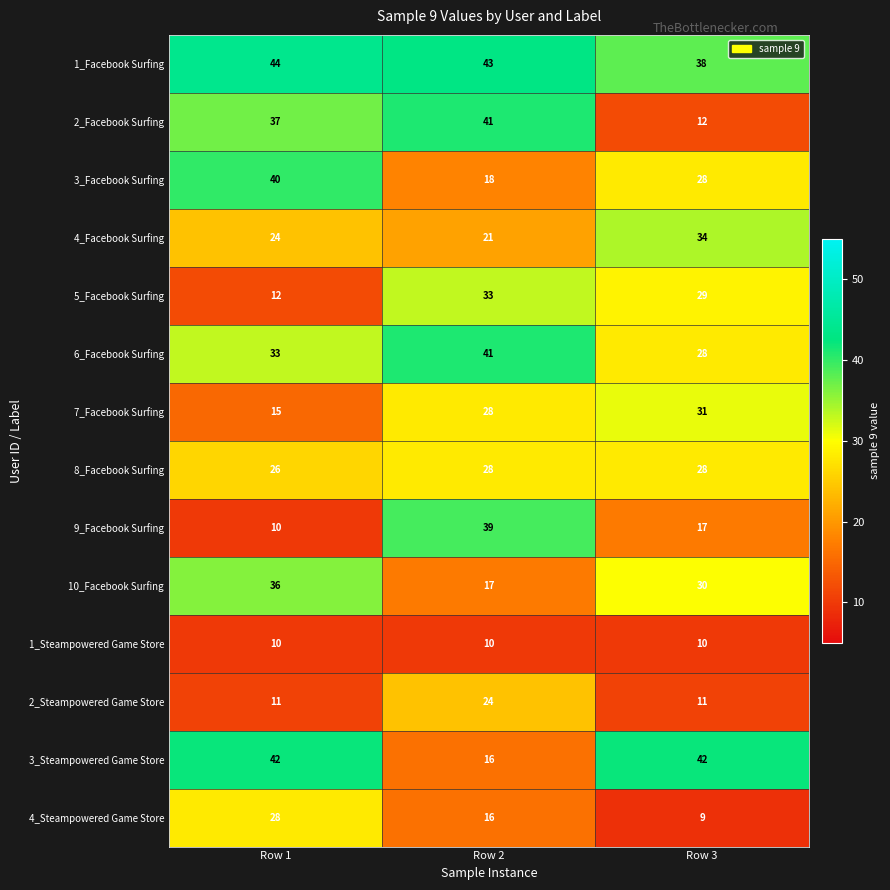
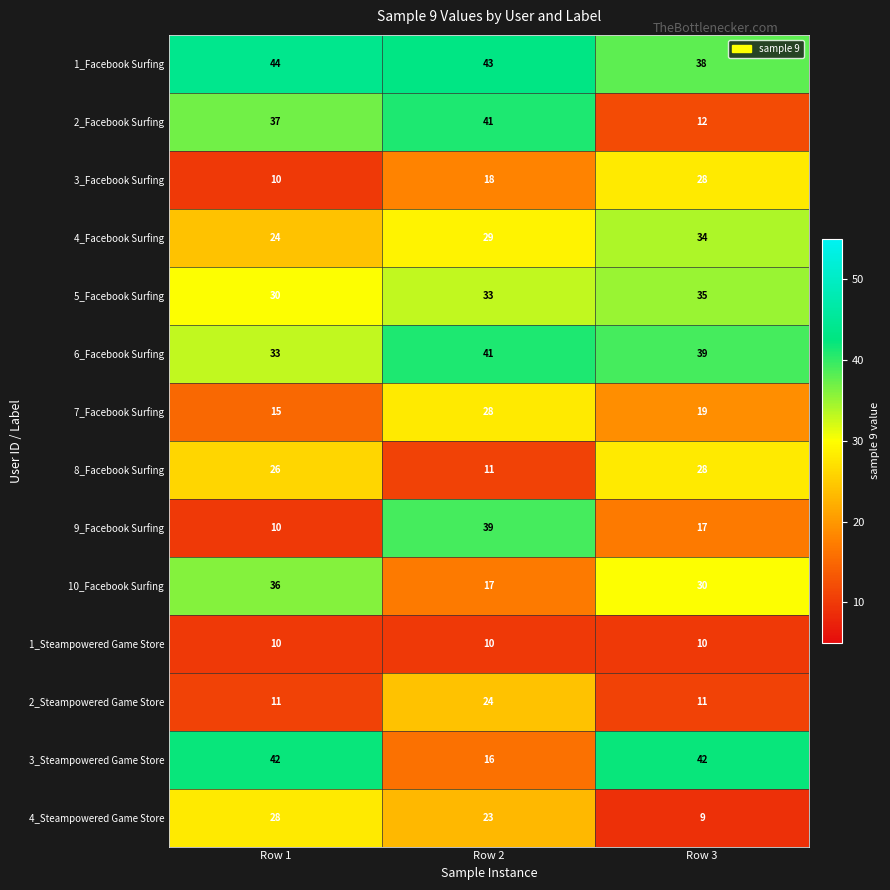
  {
    "1_Facebook Surfing": {
      "Row 1": 44,
      "Row 2": 43,
      "Row 3": 38
    },
    "2_Facebook Surfing": {
      "Row 1": 37,
      "Row 2": 41,
      "Row 3": 12
    },
    "3_Facebook Surfing": {
-     "Row 1": 40,
+     "Row 1": 10,
      "Row 2": 18,
      "Row 3": 28
    },
    "4_Facebook Surfing": {
      "Row 1": 24,
-     "Row 2": 21,
+     "Row 2": 29,
      "Row 3": 34
    },
    "5_Facebook Surfing": {
-     "Row 1": 12,
+     "Row 1": 30,
      "Row 2": 33,
-     "Row 3": 29
+     "Row 3": 35
    },
    "6_Facebook Surfing": {
      "Row 1": 33,
      "Row 2": 41,
-     "Row 3": 28
+     "Row 3": 39
    },
    "7_Facebook Surfing": {
      "Row 1": 15,
      "Row 2": 28,
-     "Row 3": 31
+     "Row 3": 19
    },
    "8_Facebook Surfing": {
      "Row 1": 26,
-     "Row 2": 28,
+     "Row 2": 11,
      "Row 3": 28
    },
    "9_Facebook Surfing": {
      "Row 1": 10,
      "Row 2": 39,
      "Row 3": 17
    },
    "10_Facebook Surfing": {
      "Row 1": 36,
      "Row 2": 17,
      "Row 3": 30
    },
    "1_Steampowered Game Store": {
      "Row 1": 10,
      "Row 2": 10,
      "Row 3": 10
    },
    "2_Steampowered Game Store": {
      "Row 1": 11,
      "Row 2": 24,
      "Row 3": 11
    },
    "3_Steampowered Game Store": {
      "Row 1": 42,
      "Row 2": 16,
      "Row 3": 42
    },
    "4_Steampowered Game Store": {
      "Row 1": 28,
-     "Row 2": 16,
+     "Row 2": 23,
      "Row 3": 9
    }
  }
